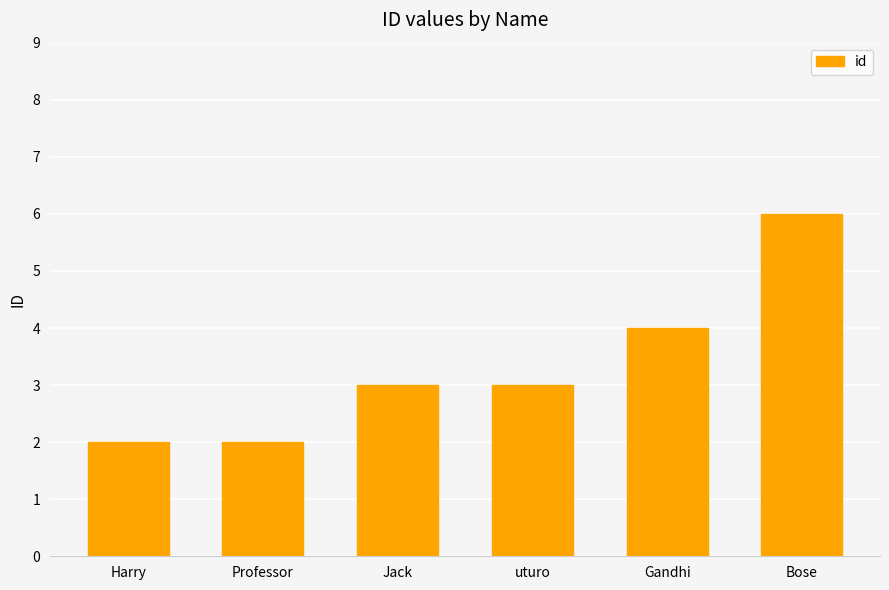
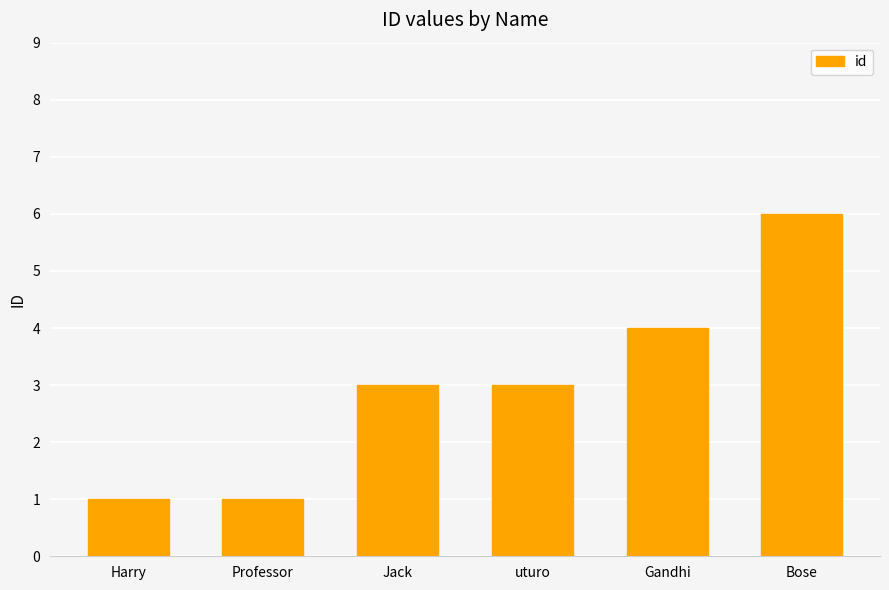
  {
-   "Harry": 2,
-   "Professor": 2,
+   "Harry": 1,
+   "Professor": 1,
    "Jack": 3,
    "uturo": 3,
    "Gandhi": 4,
    "Bose": 6
  }
